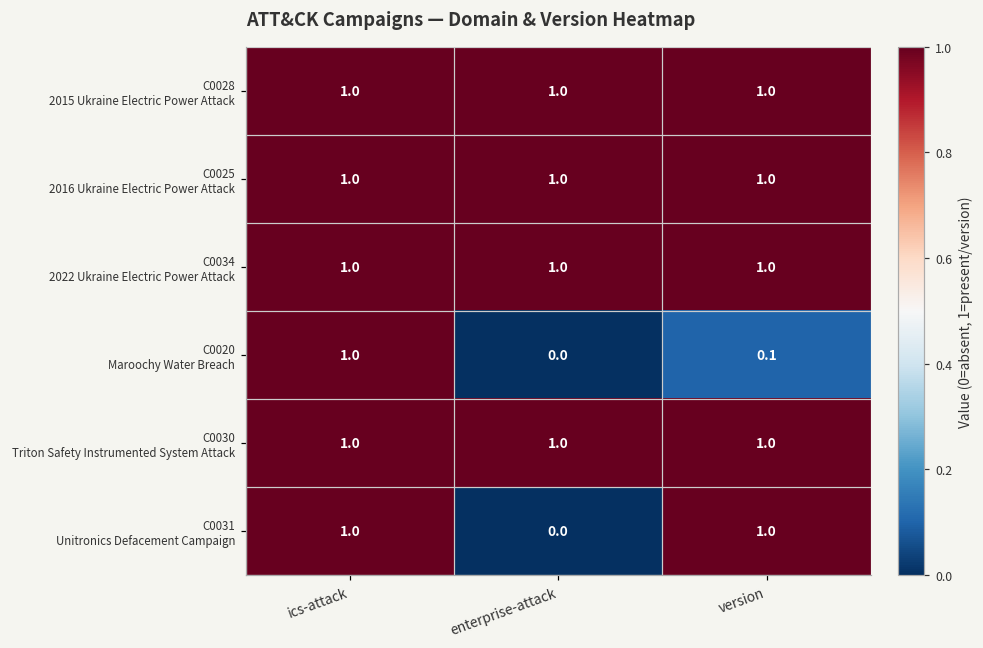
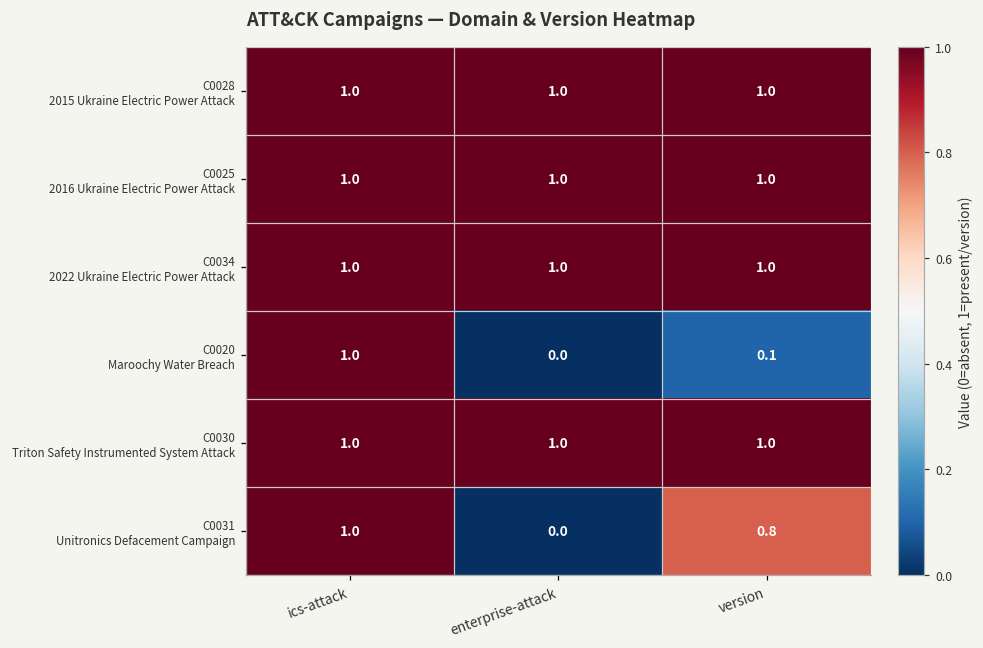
  {
    "C0028 2015 Ukraine Electric Power Attack": {
      "ics-attack": 1.0,
      "enterprise-attack": 1.0,
      "version": 1.0
    },
    "C0025 2016 Ukraine Electric Power Attack": {
      "ics-attack": 1.0,
      "enterprise-attack": 1.0,
      "version": 1.0
    },
    "C0034 2022 Ukraine Electric Power Attack": {
      "ics-attack": 1.0,
      "enterprise-attack": 1.0,
      "version": 1.0
    },
    "C0020 Maroochy Water Breach": {
      "ics-attack": 1.0,
      "enterprise-attack": 0.0,
      "version": 0.1
    },
    "C0030 Triton Safety Instrumented System Attack": {
      "ics-attack": 1.0,
      "enterprise-attack": 1.0,
      "version": 1.0
    },
    "C0031 Unitronics Defacement Campaign": {
      "ics-attack": 1.0,
      "enterprise-attack": 0.0,
-     "version": 1.0
+     "version": 0.8
    }
  }
